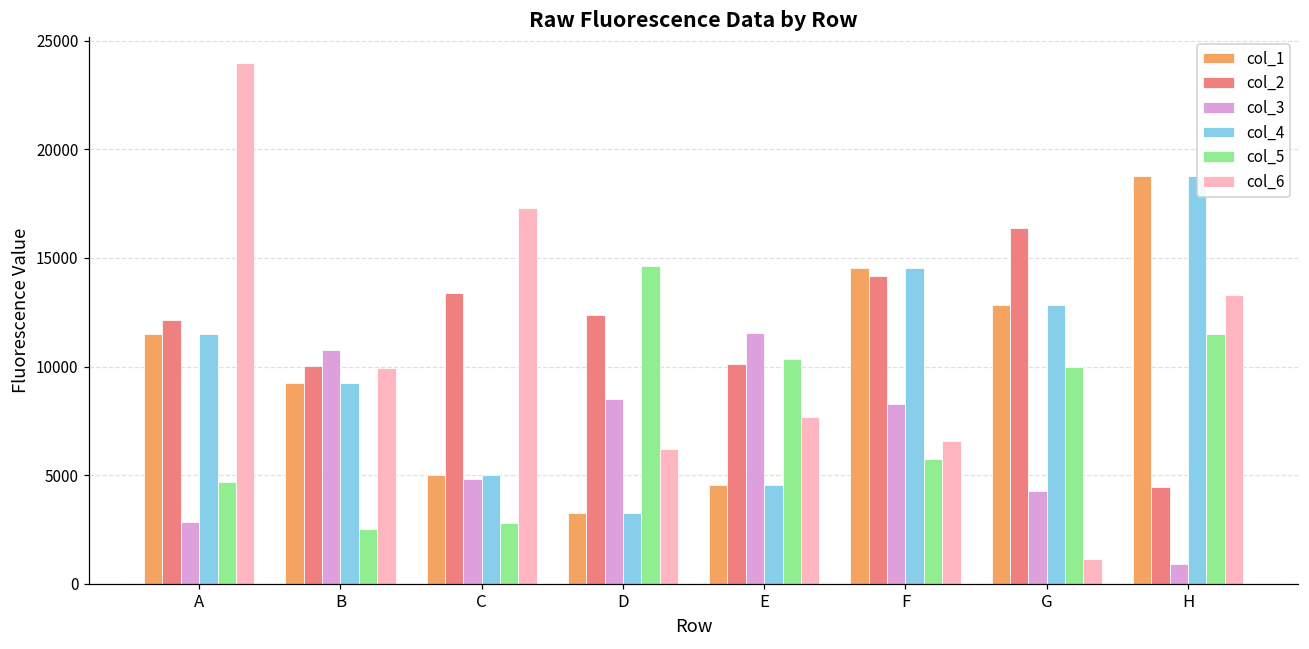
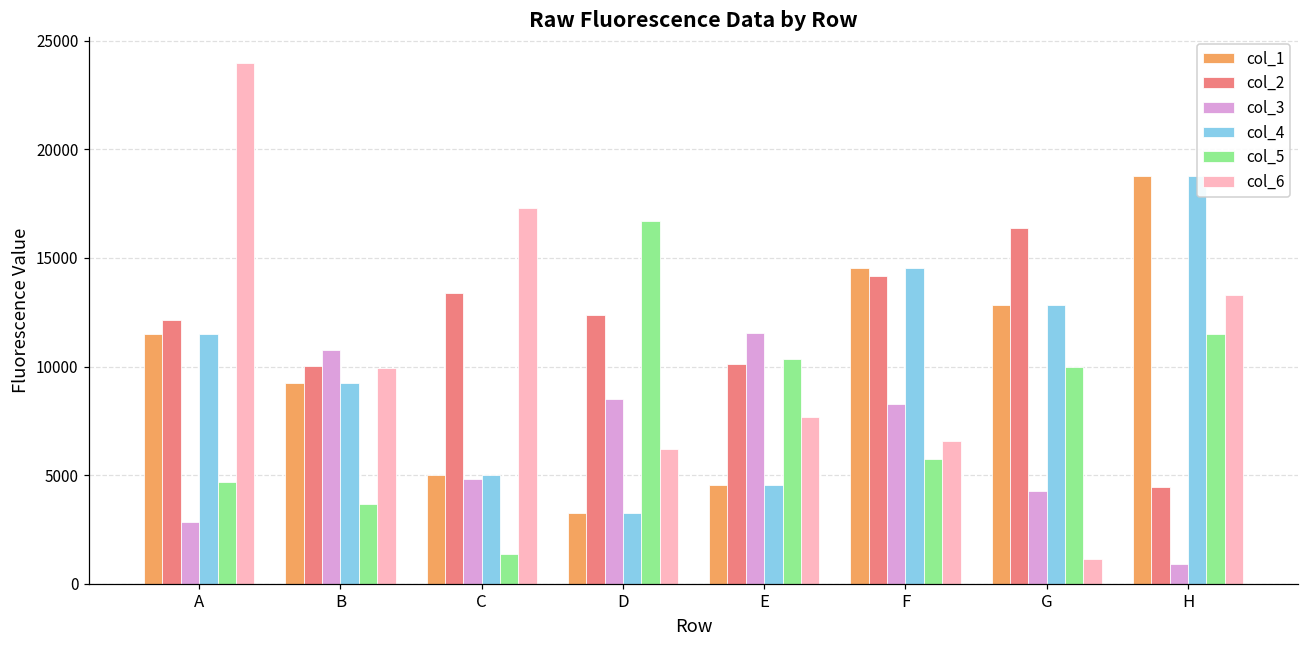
  {
    "col_4": {
      "A": 11500,
      "B": 9300,
      "C": 5000,
      "D": 3300,
      "E": 4500,
      "F": 14500,
      "G": 12800
    },
    "col_5": {
      "A": 4700,
-     "B": 2500,
-     "C": 2800,
-     "D": 14600,
+     "B": 3700,
+     "C": 1400,
+     "D": 16700,
      "E": 10300,
      "F": 5800,
      "G": 10000,
      "H": 11500
    }
  }
